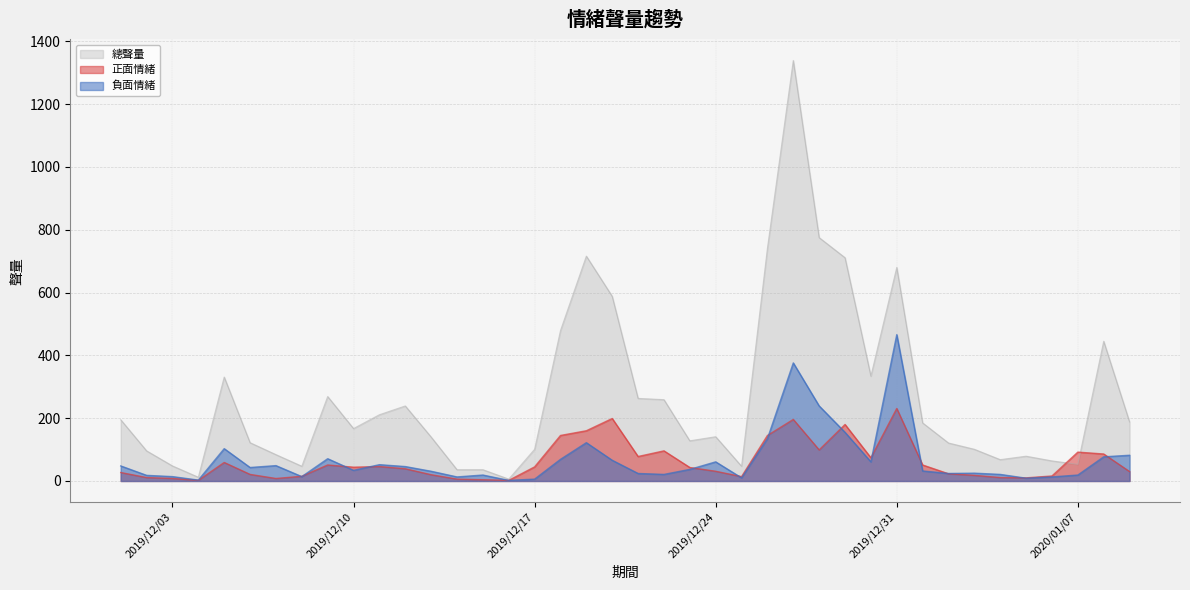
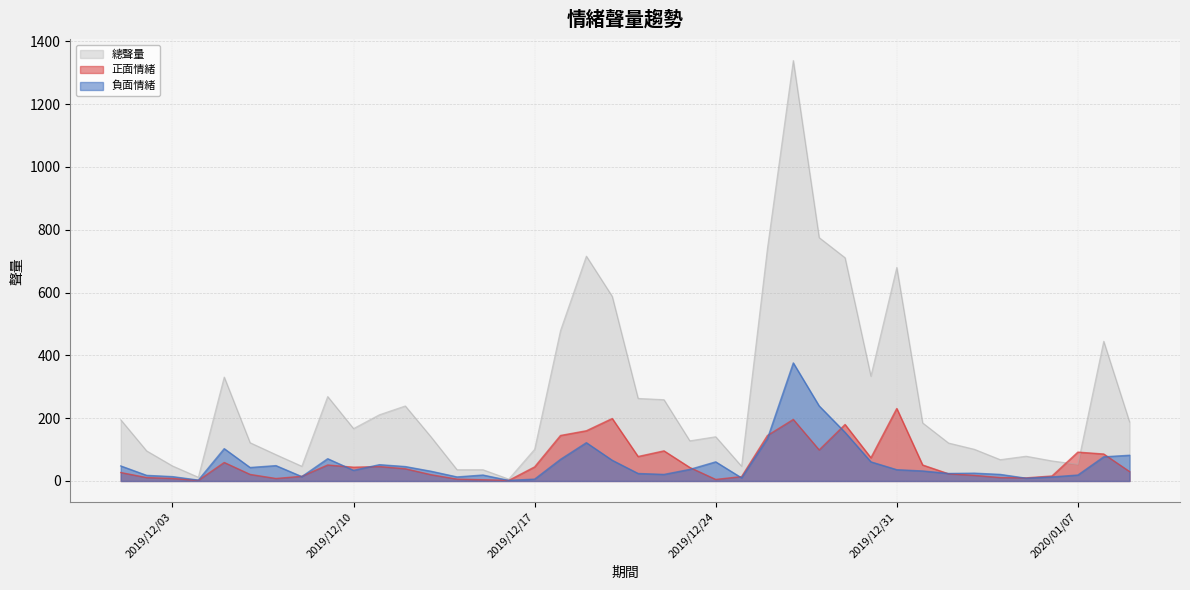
  {
    "總聲量": {
      "2019/12/03": 50,
      "2019/12/10": 170,
      "2019/12/17": 100,
      "2019/12/24": 140,
      "2019/12/31": 680,
      "2020/01/07": 50
    },
    "正面情緒": {
      "2019/12/10": 40,
      "2019/12/17": 50,
-     "2019/12/24": 30,
+     "2019/12/24": 10,
      "2019/12/31": 230,
      "2020/01/07": 90
    },
    "負面情緒": {
      "2019/12/10": 30,
      "2019/12/17": 10,
      "2019/12/24": 60,
-     "2019/12/31": 470,
+     "2019/12/31": 40,
      "2020/01/07": 20
    }
  }
